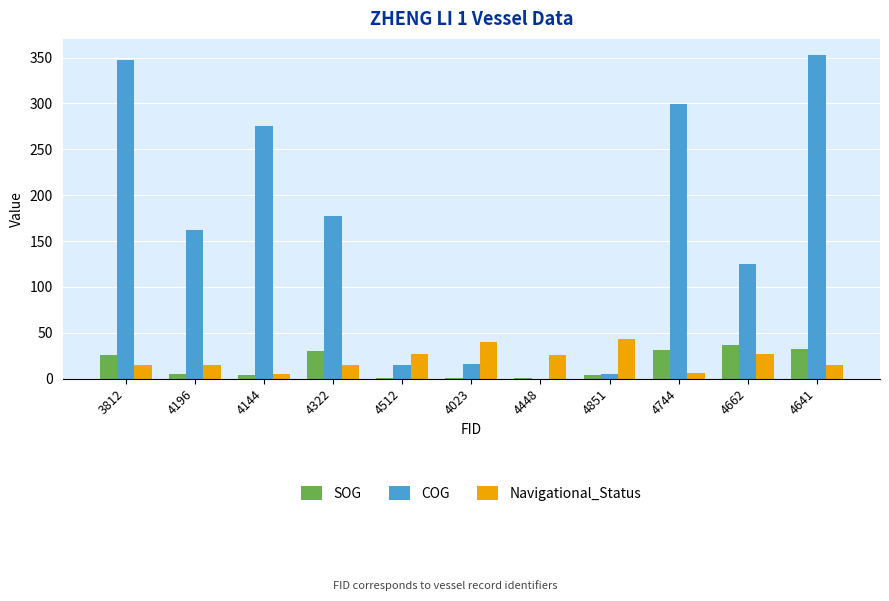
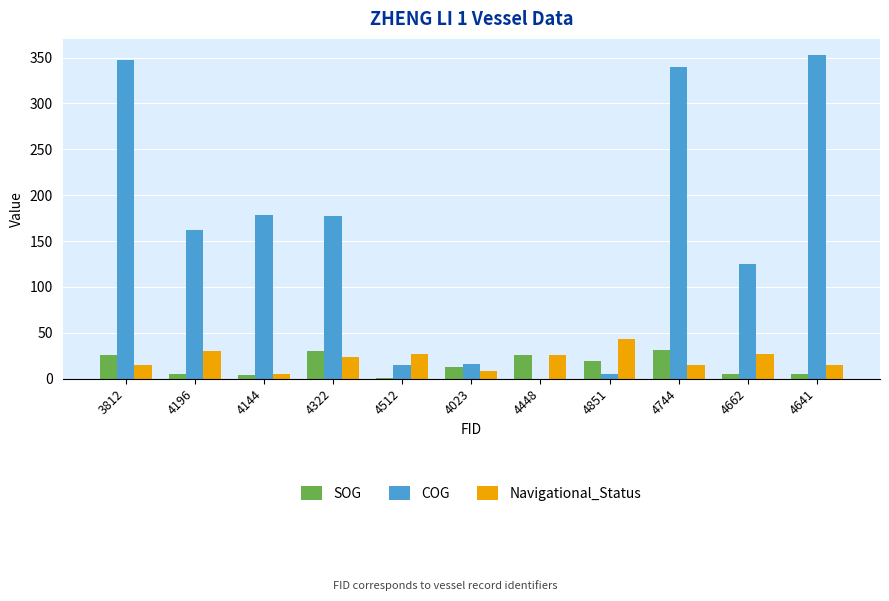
  {
    "SOG": {
      "3812": 30,
      "4196": 10,
      "4144": 0,
      "4322": 30,
-     "4023": 0,
-     "4448": 0,
-     "4851": 0,
+     "4023": 10,
+     "4448": 30,
+     "4851": 20,
      "4744": 30,
-     "4662": 40,
-     "4641": 30
+     "4662": 0,
+     "4641": 0
    },
    "COG": {
      "3812": 350,
      "4196": 160,
-     "4144": 280,
+     "4144": 180,
      "4322": 180,
      "4512": 20,
      "4023": 20,
      "4448": 0,
      "4851": 0,
-     "4744": 300,
+     "4744": 340,
      "4662": 120,
      "4641": 350
    },
    "Navigational_Status": {
      "3812": 20,
-     "4196": 20,
+     "4196": 30,
      "4144": 10,
-     "4322": 15,
+     "4322": 24,
      "4512": 30,
-     "4023": 40,
+     "4023": 10,
      "4448": 30,
      "4851": 40,
-     "4744": 10,
+     "4744": 20,
      "4662": 30,
      "4641": 20
    }
  }
